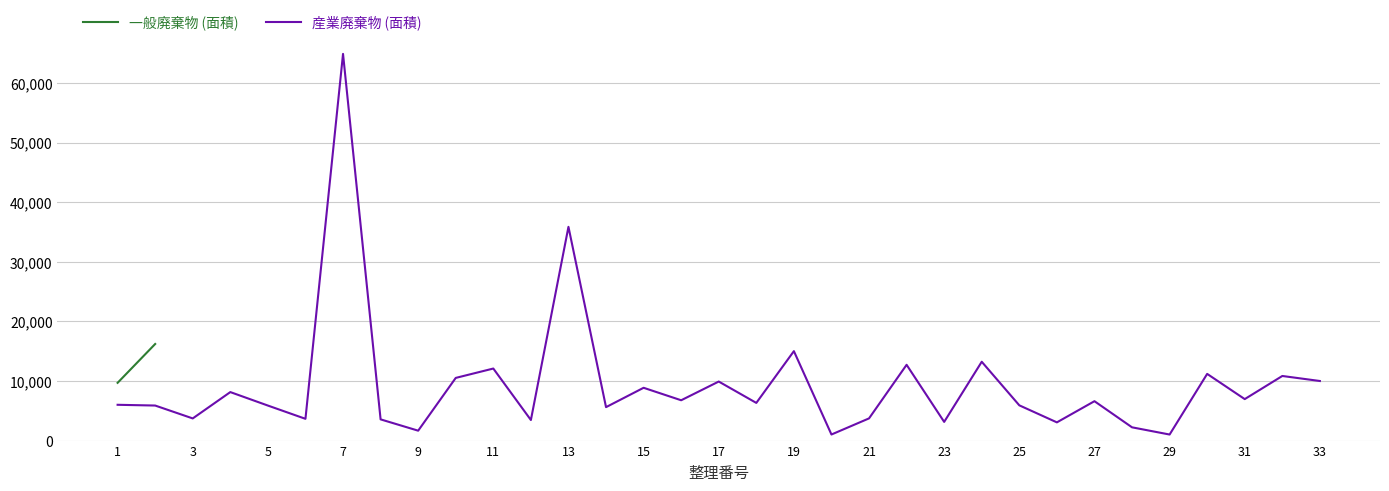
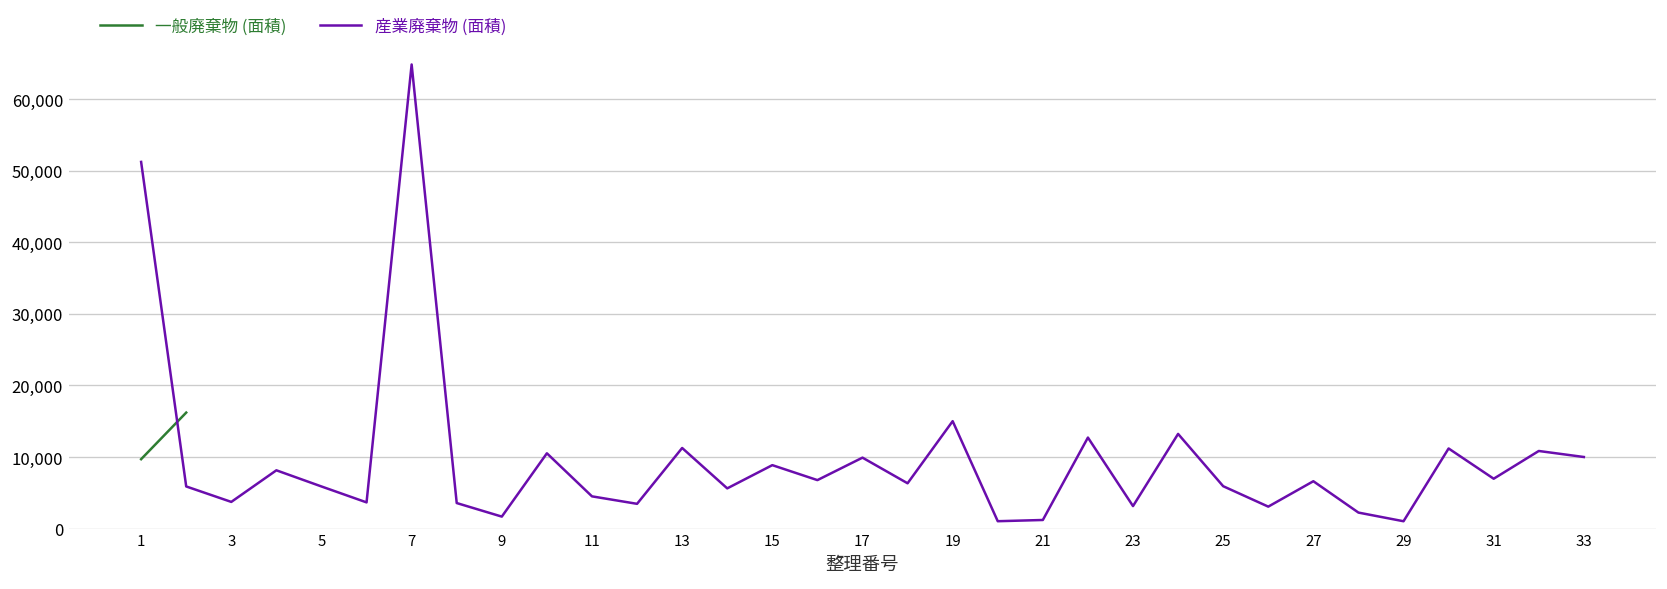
  {
    "一般廃棄物 (面積)": {
      "1": "10,000"
    },
    "産業廃棄物 (面積)": {
-     "1": "6,000",
+     "1": "51,000",
      "3": "4,000",
      "5": "6,000",
      "7": "65,000",
      "9": "2,000",
-     "11": "12,000",
-     "13": "36,000",
+     "11": "4,000",
+     "13": "11,000",
      "15": "9,000",
      "17": "10,000",
      "19": "15,000",
-     "21": "4,000",
+     "21": "1,000",
      "23": "3,000",
      "25": "6,000",
      "27": "7,000",
      "29": "1,000",
      "31": "7,000",
      "33": "10,000"
    }
  }
